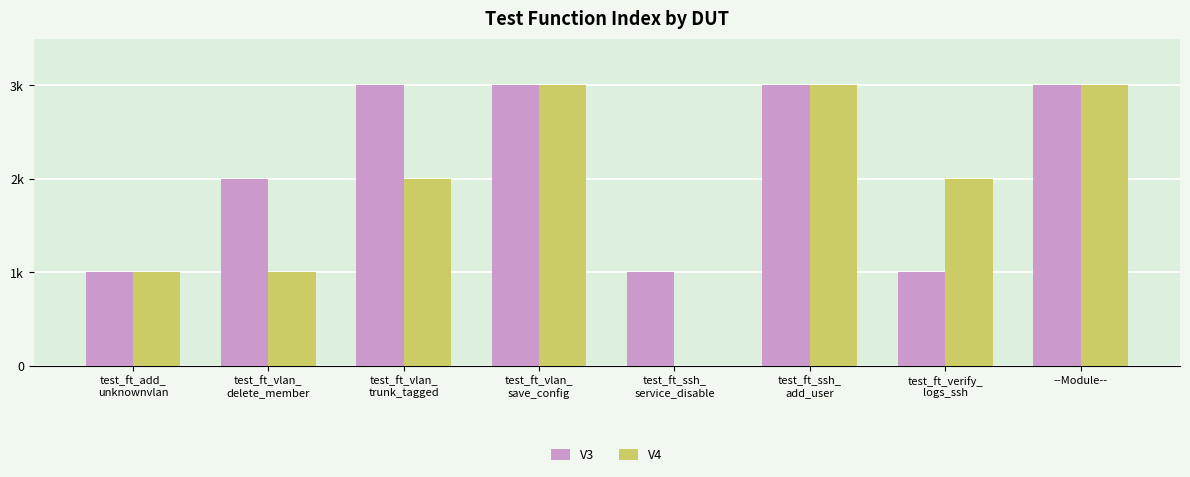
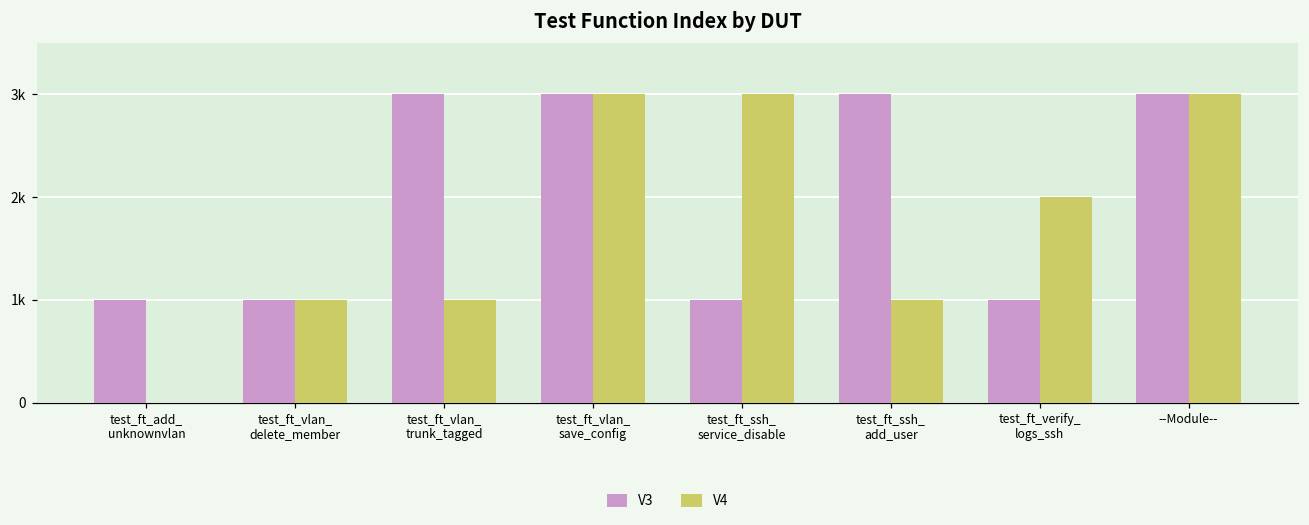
  {
    "V3": {
      "test_ft_add_ unknownvlan": 1000,
-     "test_ft_vlan_ delete_member": 2000,
+     "test_ft_vlan_ delete_member": 1000,
      "test_ft_vlan_ trunk_tagged": 3000,
      "test_ft_vlan_ save_config": 3000,
      "test_ft_ssh_ service_disable": 1000,
      "test_ft_ssh_ add_user": 3000,
      "test_ft_verify_ logs_ssh": 1000,
      "--Module--": 3000
    },
    "V4": {
-     "test_ft_add_ unknownvlan": 1000,
+     "test_ft_add_ unknownvlan": 0,
      "test_ft_vlan_ delete_member": 1000,
-     "test_ft_vlan_ trunk_tagged": 2000,
+     "test_ft_vlan_ trunk_tagged": 1000,
      "test_ft_vlan_ save_config": 3000,
-     "test_ft_ssh_ service_disable": 0,
-     "test_ft_ssh_ add_user": 3000,
+     "test_ft_ssh_ service_disable": 3000,
+     "test_ft_ssh_ add_user": 1000,
      "test_ft_verify_ logs_ssh": 2000,
      "--Module--": 3000
    }
  }
